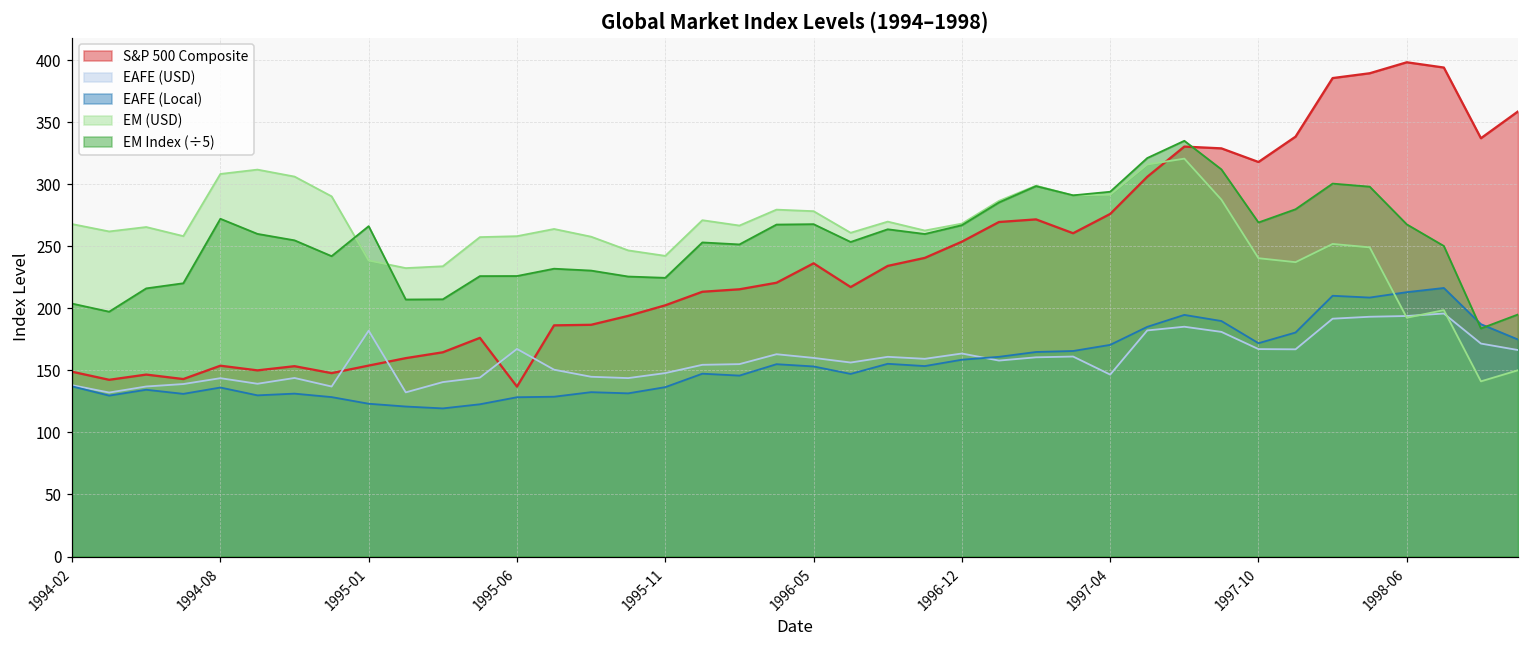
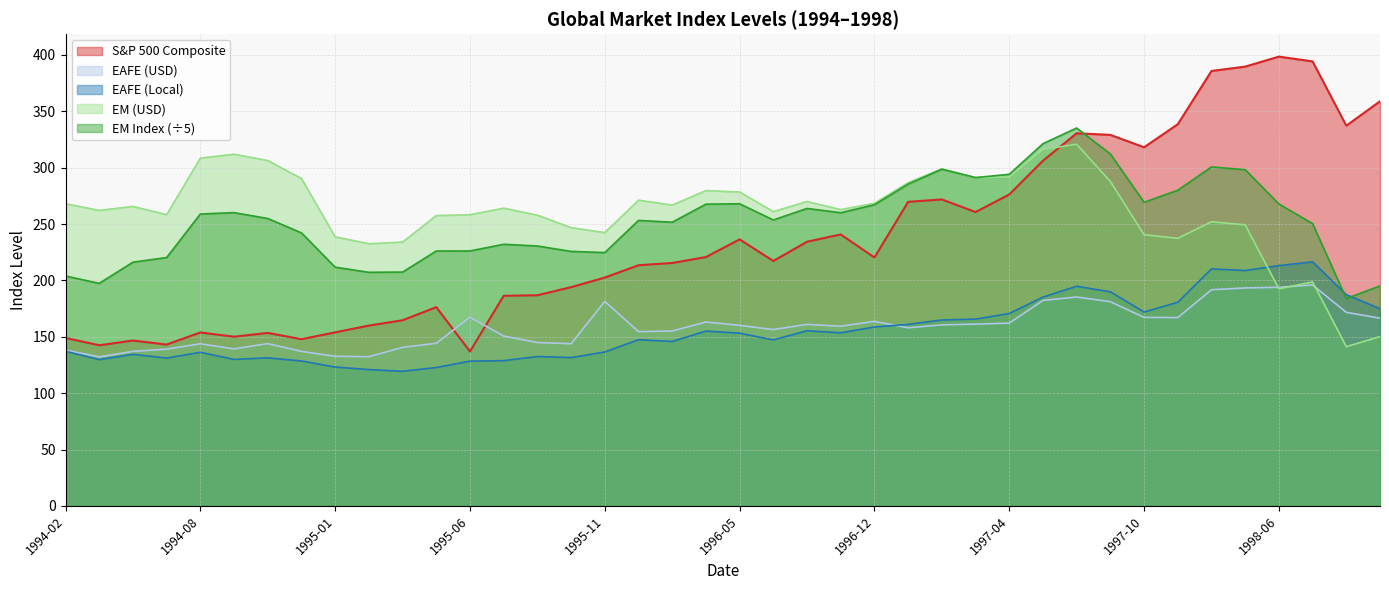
  {
    "S&P 500 Composite": {
      "1994-02": 149,
      "1994-08": 154,
      "1995-01": 154,
      "1995-06": 137,
      "1995-11": 203,
      "1996-05": 236,
-     "1996-12": 254,
+     "1996-12": 220,
      "1997-04": 276,
      "1997-10": 318,
      "1998-06": 399
    },
    "EAFE (USD)": {
      "1994-08": 144,
-     "1995-01": 182,
+     "1995-01": 133,
      "1995-06": 167,
-     "1995-11": 148,
+     "1995-11": 181,
      "1996-05": 160,
      "1996-12": 164,
-     "1997-04": 147,
+     "1997-04": 162,
      "1997-10": 167
    },
    "EAFE (Local)": {
      "1994-08": 136,
      "1995-01": 123,
      "1995-06": 128,
      "1995-11": 137,
      "1996-05": 153,
      "1996-12": 159,
      "1997-04": 171,
      "1997-10": 172,
      "1998-06": 213
    },
    "EM (USD)": {
      "1994-02": 268,
      "1994-08": 308,
      "1995-01": 239,
      "1995-06": 258,
      "1995-11": 242,
      "1996-05": 278,
      "1997-04": 292,
      "1997-10": 241
    },
    "EM Index (÷5)": {
      "1994-02": 204,
-     "1994-08": 272,
-     "1995-01": 266,
+     "1994-08": 259,
+     "1995-01": 212,
      "1995-06": 226,
      "1995-11": 225,
      "1996-05": 268,
      "1997-04": 294,
      "1997-10": 269,
      "1998-06": 268
    }
  }
